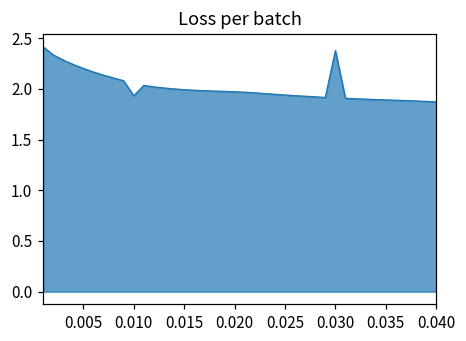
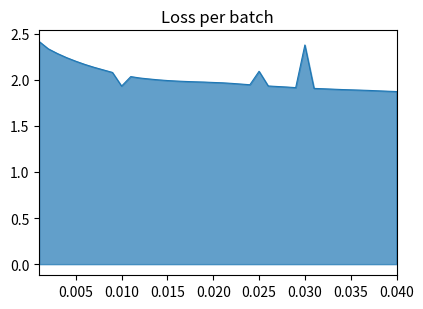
  {
    "0.005": 2.2,
    "0.010": 1.9,
    "0.015": 2.0,
    "0.020": 2.0,
-   "0.025": 1.9,
+   "0.025": 2.1,
    "0.030": 2.4,
    "0.035": 1.9,
    "0.040": 1.9
  }
